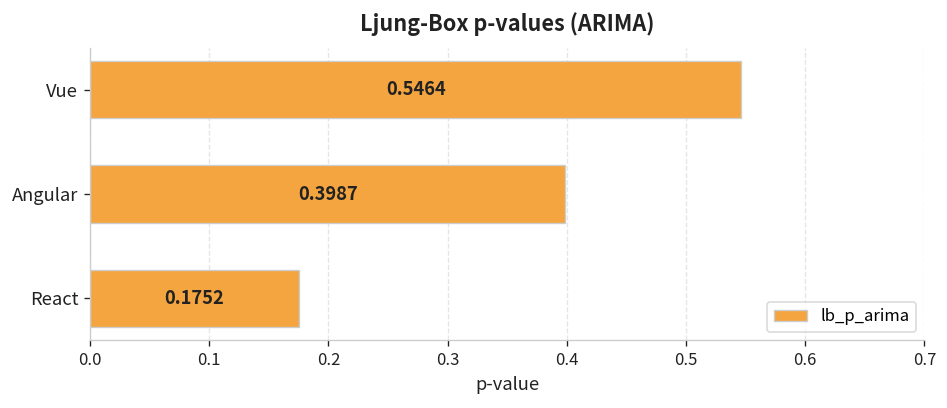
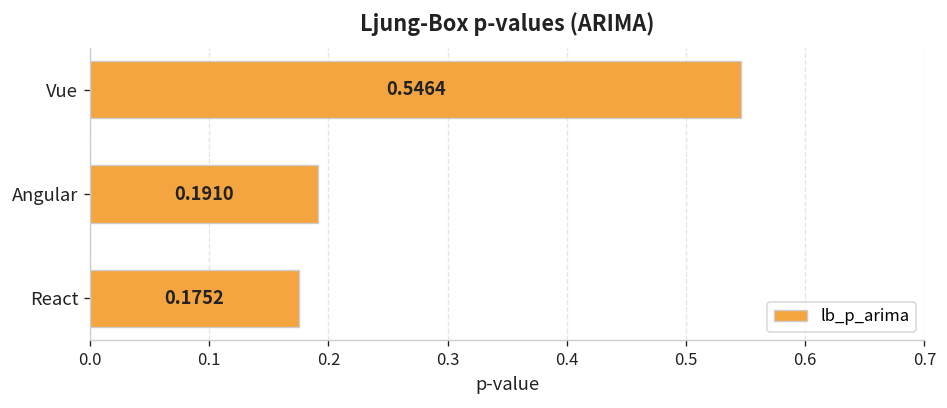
  {
    "Vue": 0.5464,
-   "Angular": 0.3987,
+   "Angular": 0.1910,
    "React": 0.1752
  }
